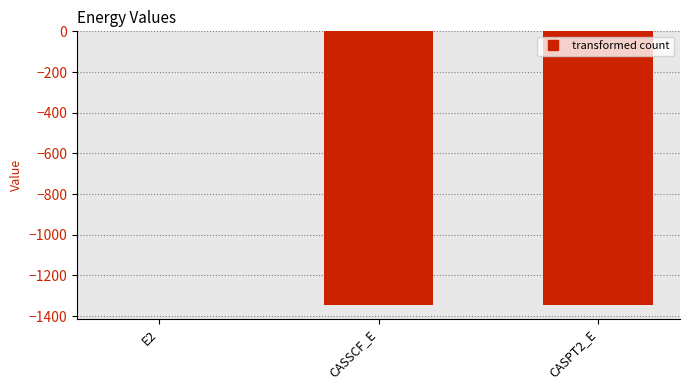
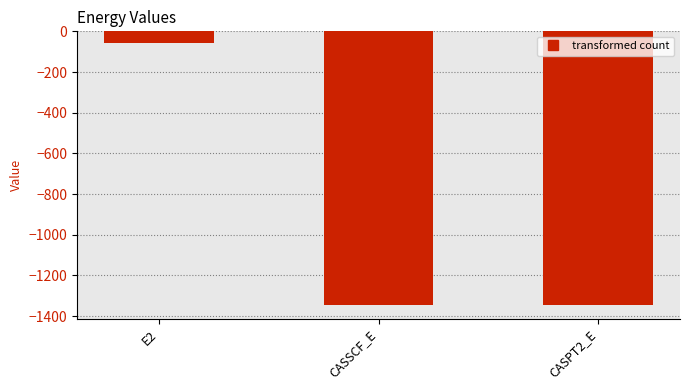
  {
-   "E2": 0,
+   "E2": -60,
    "CASSCF_E": -1350,
    "CASPT2_E": -1350
  }
